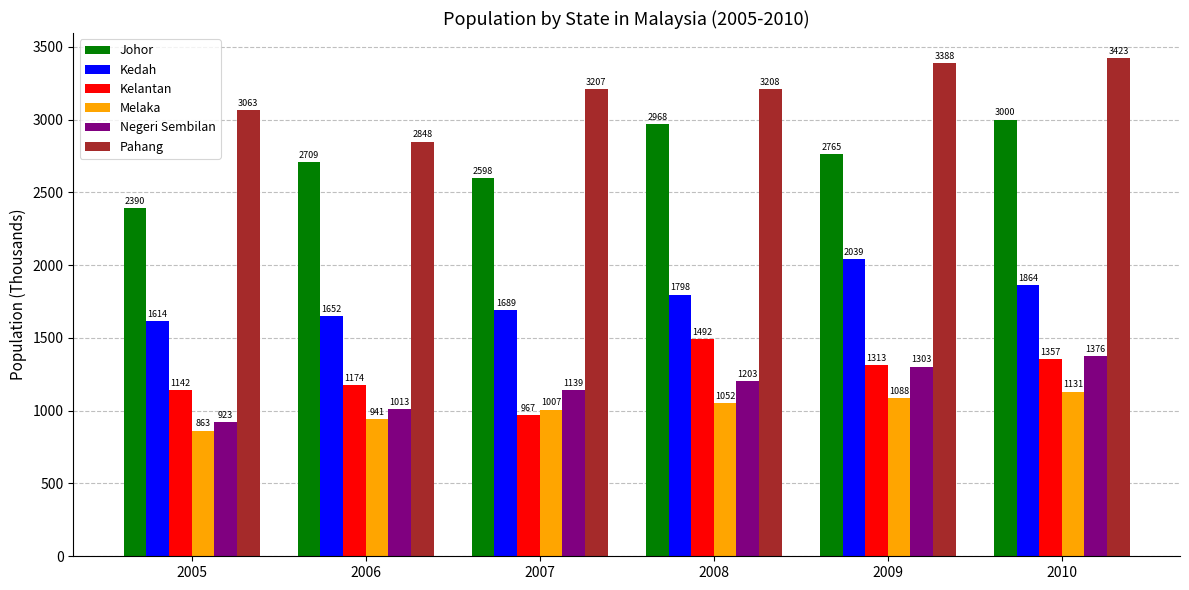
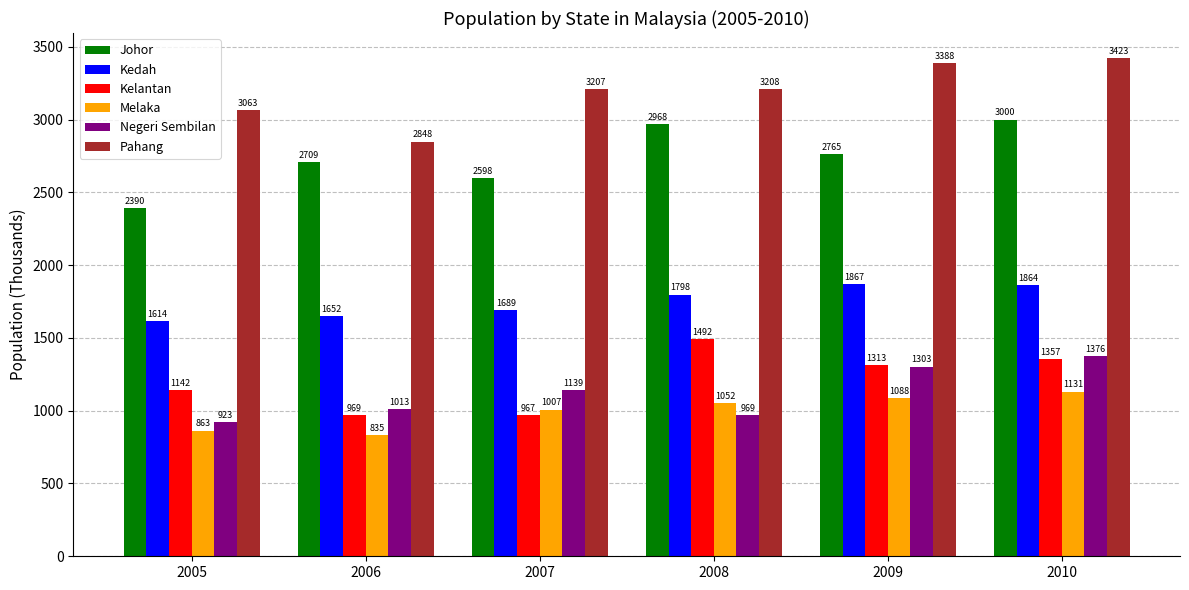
  {
    "Johor": {
      "2005": 2390,
      "2006": 2709,
      "2007": 2598,
      "2008": 2968,
      "2009": 2765,
      "2010": 3000
    },
    "Kedah": {
      "2005": 1614,
      "2006": 1652,
      "2007": 1689,
      "2008": 1798,
-     "2009": 2039,
+     "2009": 1867,
      "2010": 1864
    },
    "Kelantan": {
      "2005": 1142,
-     "2006": 1174,
+     "2006": 969,
      "2007": 967,
      "2008": 1492,
      "2009": 1313,
      "2010": 1357
    },
    "Melaka": {
      "2005": 863,
-     "2006": 941,
+     "2006": 835,
      "2007": 1007,
      "2008": 1052,
      "2009": 1088,
      "2010": 1131
    },
    "Negeri Sembilan": {
      "2005": 923,
      "2006": 1013,
      "2007": 1139,
-     "2008": 1203,
+     "2008": 969,
      "2009": 1303,
      "2010": 1376
    },
    "Pahang": {
      "2005": 3063,
      "2006": 2848,
      "2007": 3207,
      "2008": 3208,
      "2009": 3388,
      "2010": 3423
    }
  }
